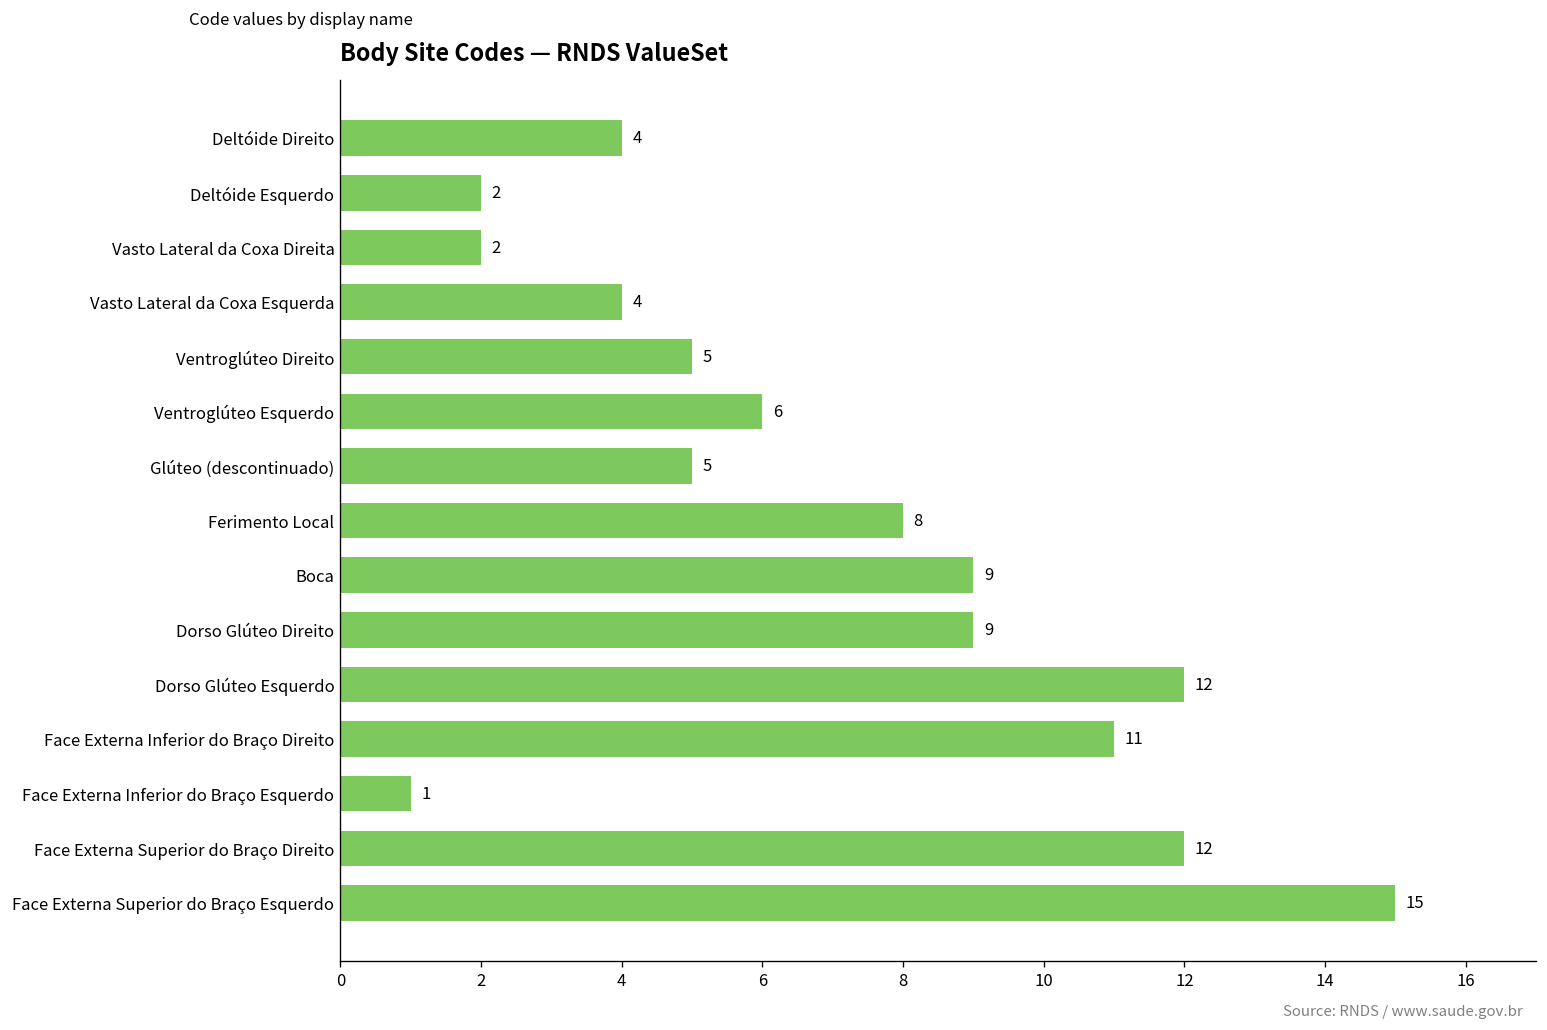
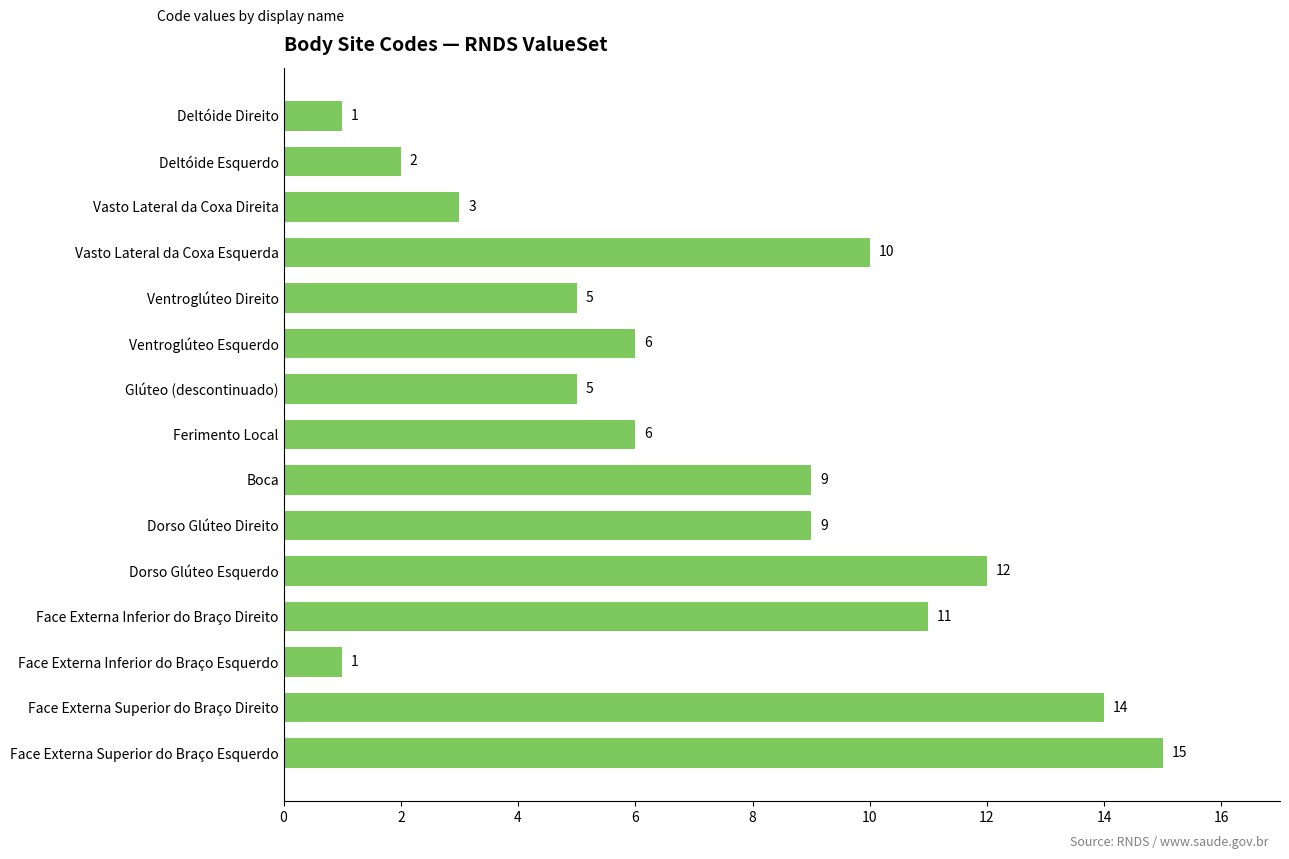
  {
-   "Deltóide Direito": 4,
+   "Deltóide Direito": 1,
    "Deltóide Esquerdo": 2,
-   "Vasto Lateral da Coxa Direita": 2,
-   "Vasto Lateral da Coxa Esquerda": 4,
+   "Vasto Lateral da Coxa Direita": 3,
+   "Vasto Lateral da Coxa Esquerda": 10,
    "Ventroglúteo Direito": 5,
    "Ventroglúteo Esquerdo": 6,
    "Glúteo (descontinuado)": 5,
-   "Ferimento Local": 8,
+   "Ferimento Local": 6,
    "Boca": 9,
    "Dorso Glúteo Direito": 9,
    "Dorso Glúteo Esquerdo": 12,
    "Face Externa Inferior do Braço Direito": 11,
    "Face Externa Inferior do Braço Esquerdo": 1,
-   "Face Externa Superior do Braço Direito": 12,
+   "Face Externa Superior do Braço Direito": 14,
    "Face Externa Superior do Braço Esquerdo": 15
  }
